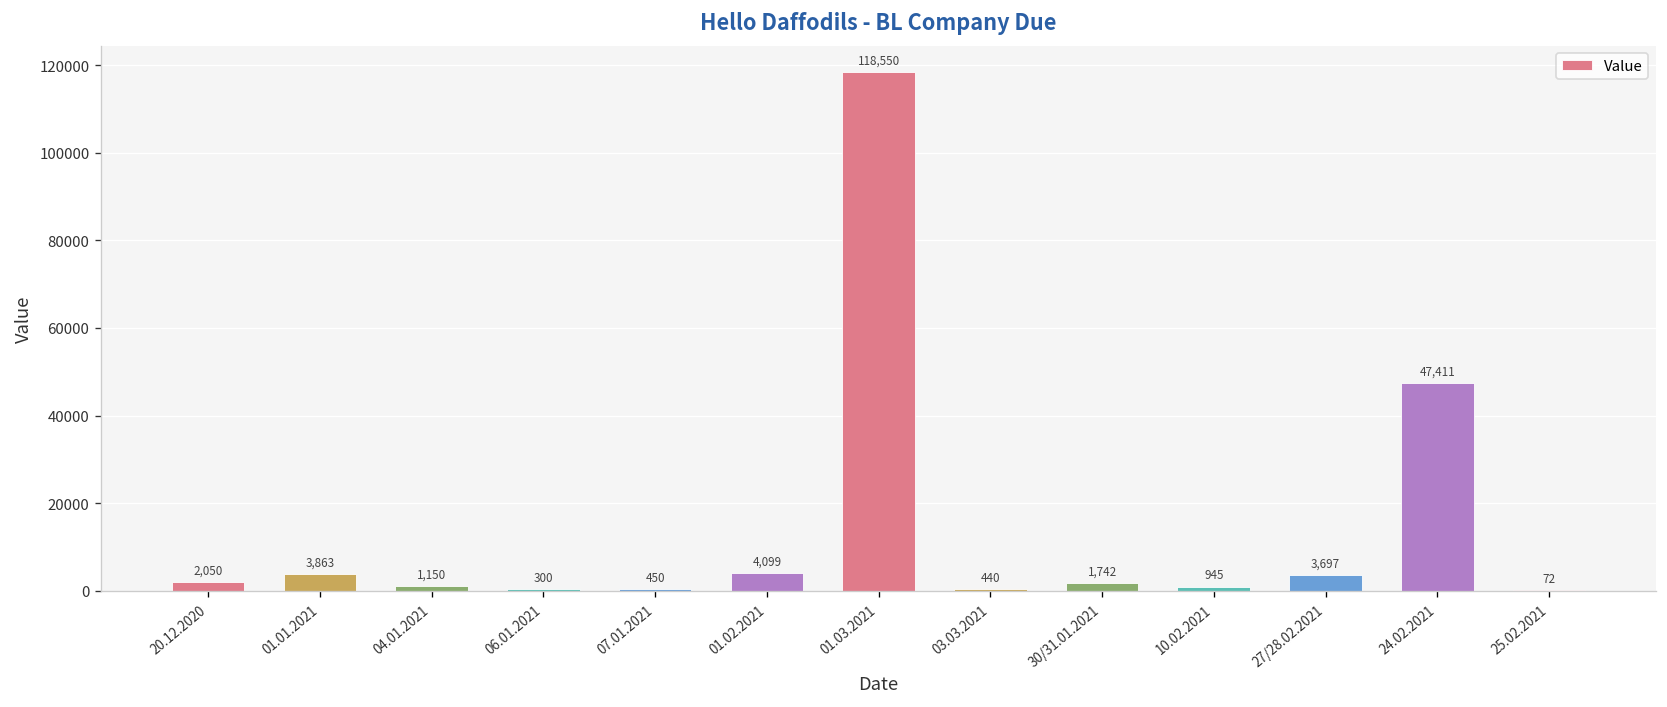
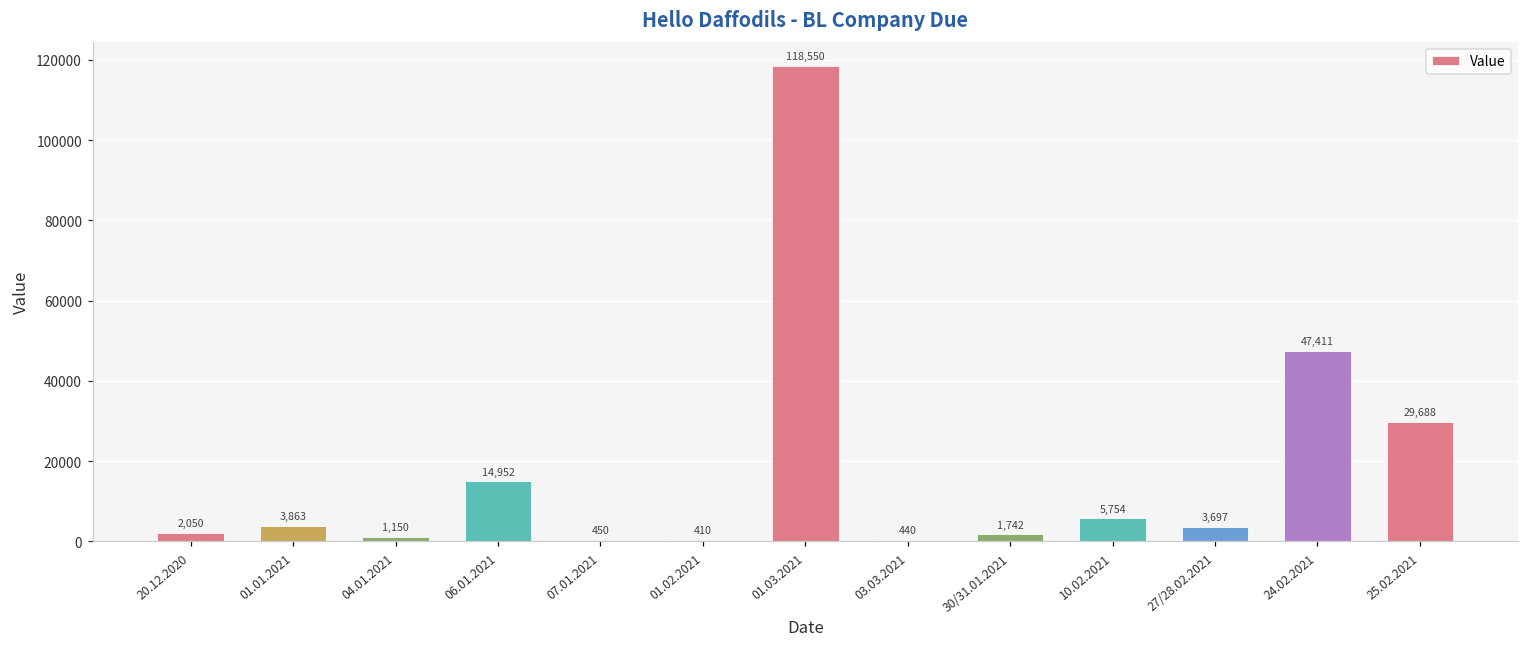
  {
    "20.12.2020": "2,050",
    "01.01.2021": "3,863",
    "04.01.2021": "1,150",
-   "06.01.2021": "300",
+   "06.01.2021": "14,952",
    "07.01.2021": "450",
-   "01.02.2021": "4,099",
+   "01.02.2021": "410",
    "01.03.2021": "118,550",
    "03.03.2021": "440",
    "30/31.01.2021": "1,742",
-   "10.02.2021": "945",
+   "10.02.2021": "5,754",
    "27/28.02.2021": "3,697",
    "24.02.2021": "47,411",
-   "25.02.2021": "72"
+   "25.02.2021": "29,688"
  }
